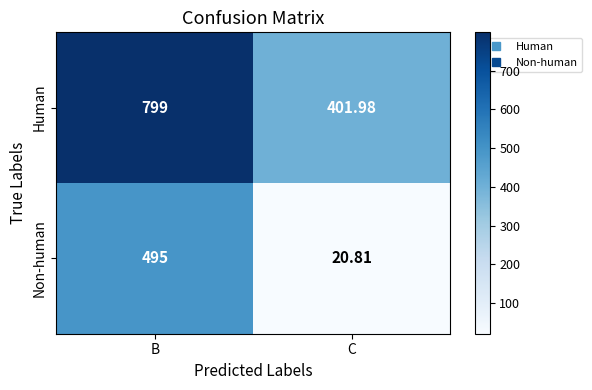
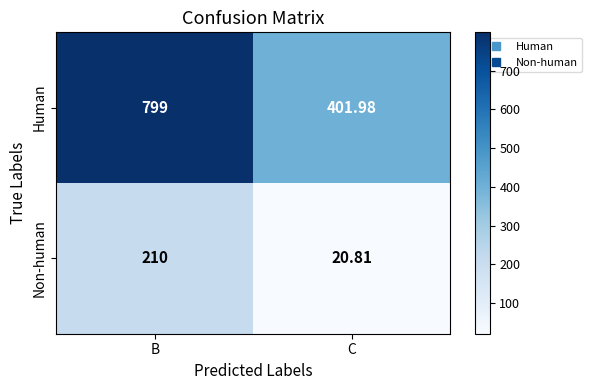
  {
    "Human": {
      "B": 799,
      "C": 401.98
    },
    "Non-human": {
-     "B": 495,
+     "B": 210,
      "C": 20.81
    }
  }
